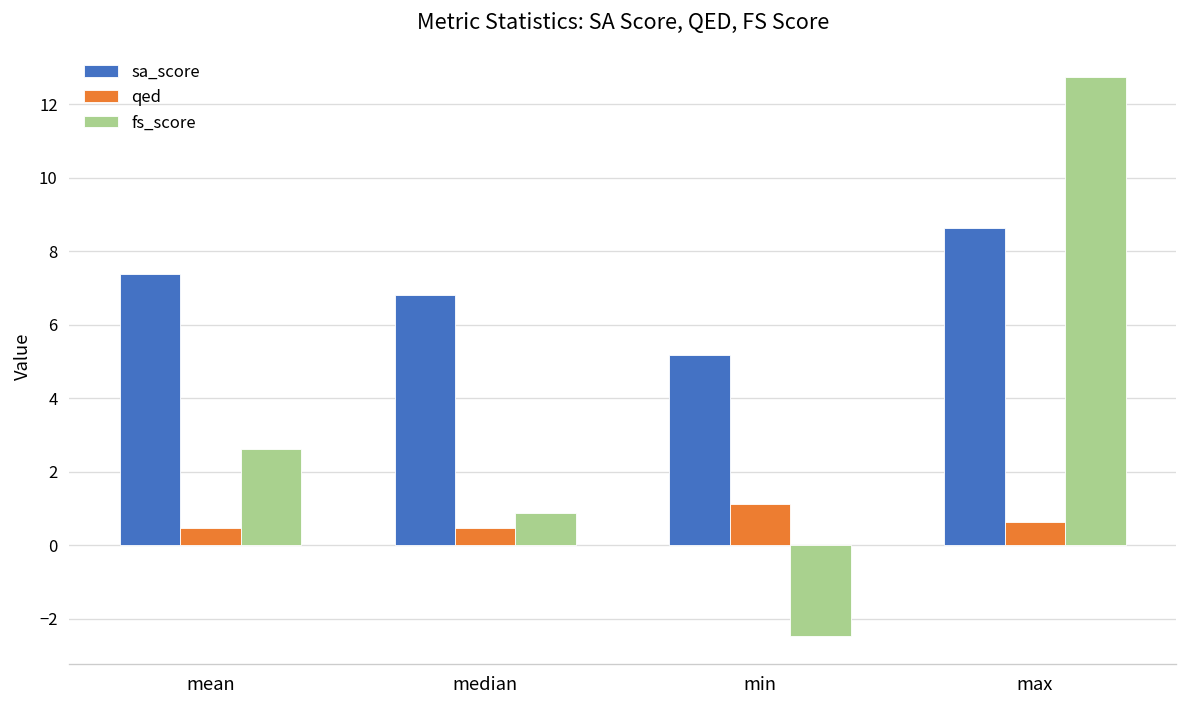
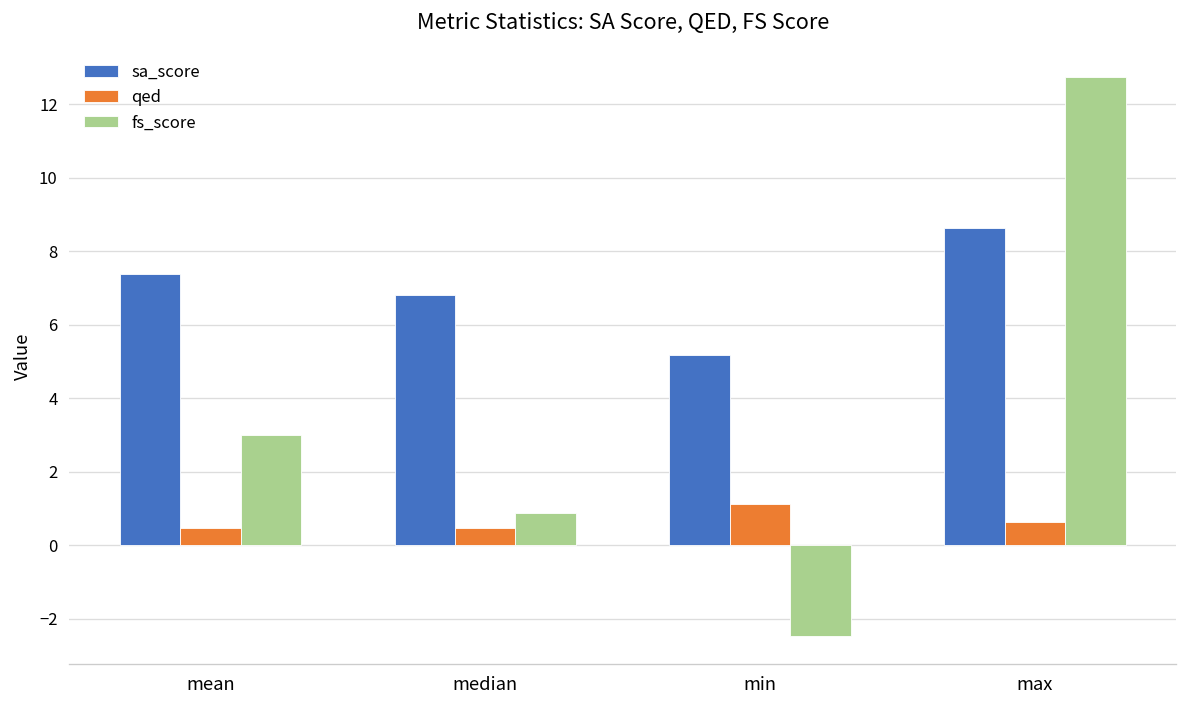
  {
    "sa_score": {
      "mean": 7.4,
      "median": 6.8,
      "min": 5.2,
      "max": 8.6
    },
    "qed": {
      "mean": 0.5,
      "median": 0.5,
      "min": 1.1,
      "max": 0.6
    },
    "fs_score": {
-     "mean": 2.6,
+     "mean": 3.0,
      "median": 0.9,
      "min": -2.5,
      "max": 12.8
    }
  }
